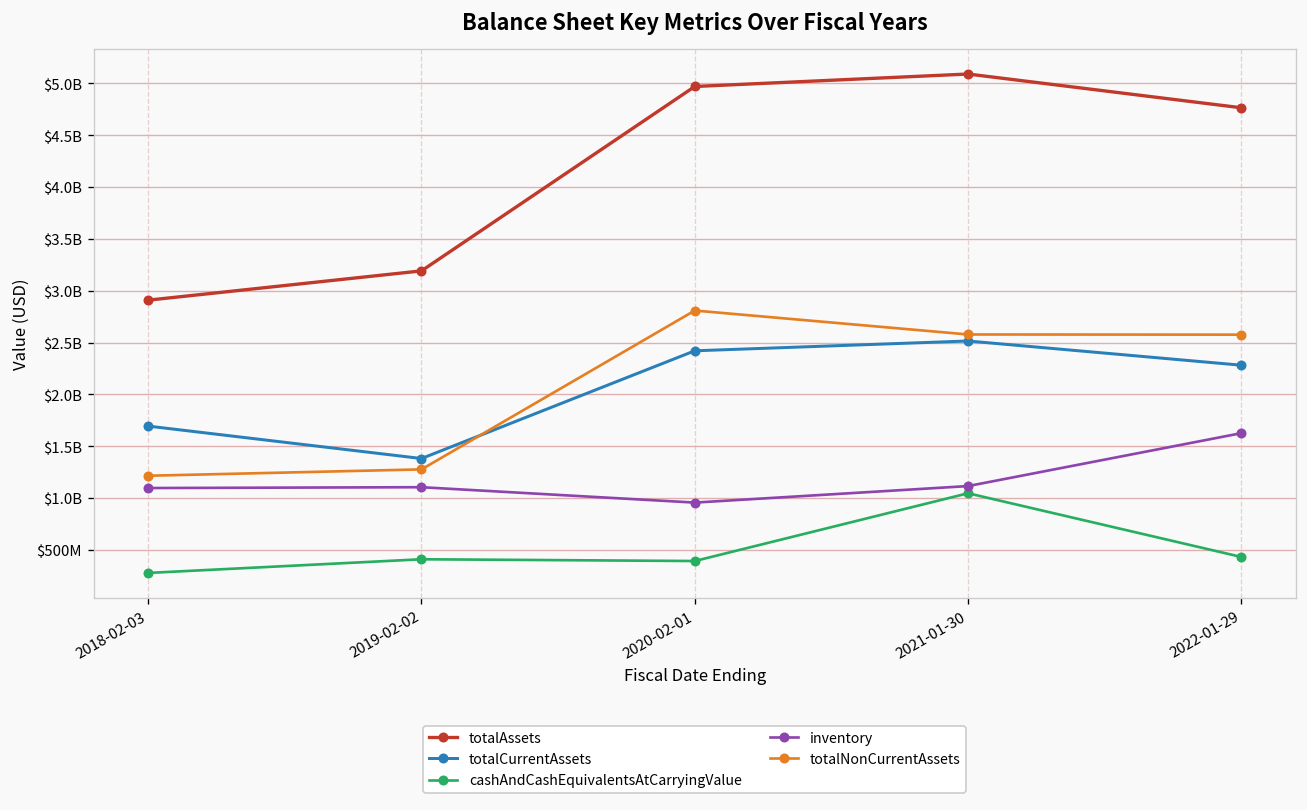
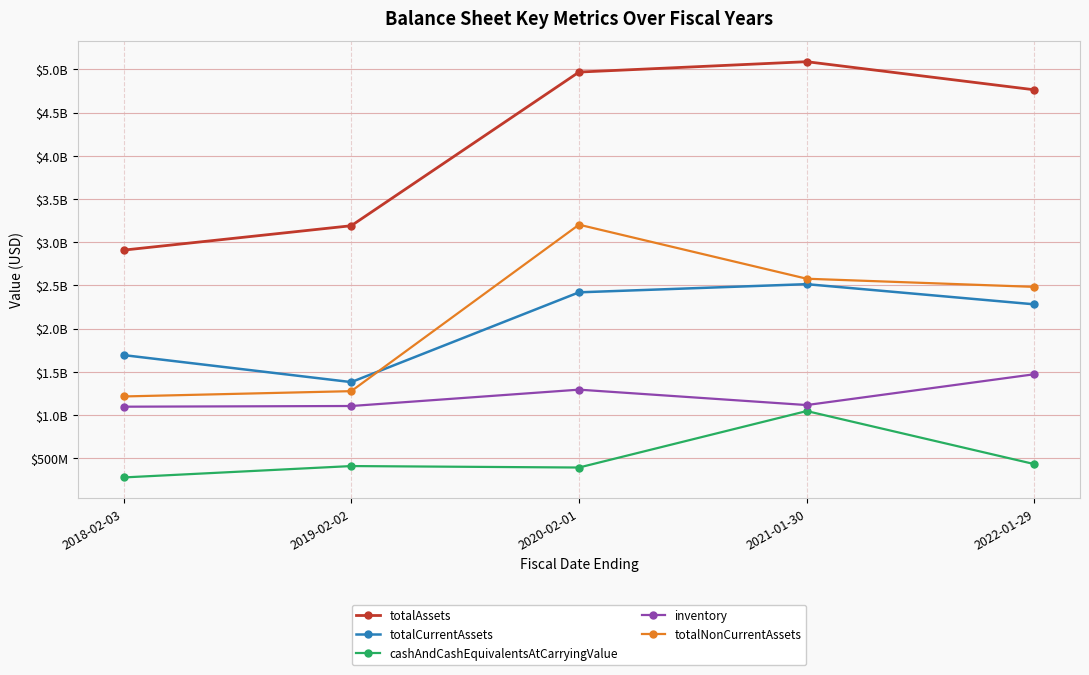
  {
    "totalAssets": {
      "2018-02-03": "$2900000000",
      "2019-02-02": "$3200000000",
      "2020-02-01": "$5000000000",
      "2021-01-30": "$5100000000",
      "2022-01-29": "$4800000000"
    },
    "totalCurrentAssets": {
      "2018-02-03": "$1700000000",
      "2019-02-02": "$1400000000",
      "2020-02-01": "$2400000000",
      "2021-01-30": "$2500000000",
      "2022-01-29": "$2300000000"
    },
    "cashAndCashEquivalentsAtCarryingValue": {
      "2018-02-03": "$300000000",
      "2019-02-02": "$400000000",
      "2020-02-01": "$400000000",
      "2021-01-30": "$1000000000",
      "2022-01-29": "$400000000"
    },
    "inventory": {
      "2018-02-03": "$1100000000",
      "2019-02-02": "$1100000000",
-     "2020-02-01": "$1000000000",
+     "2020-02-01": "$1300000000",
      "2021-01-30": "$1100000000",
-     "2022-01-29": "$1600000000"
+     "2022-01-29": "$1500000000"
    },
    "totalNonCurrentAssets": {
      "2018-02-03": "$1200000000",
      "2019-02-02": "$1300000000",
-     "2020-02-01": "$2800000000",
+     "2020-02-01": "$3200000000",
      "2021-01-30": "$2600000000",
-     "2022-01-29": "$2600000000"
+     "2022-01-29": "$2500000000"
    }
  }
